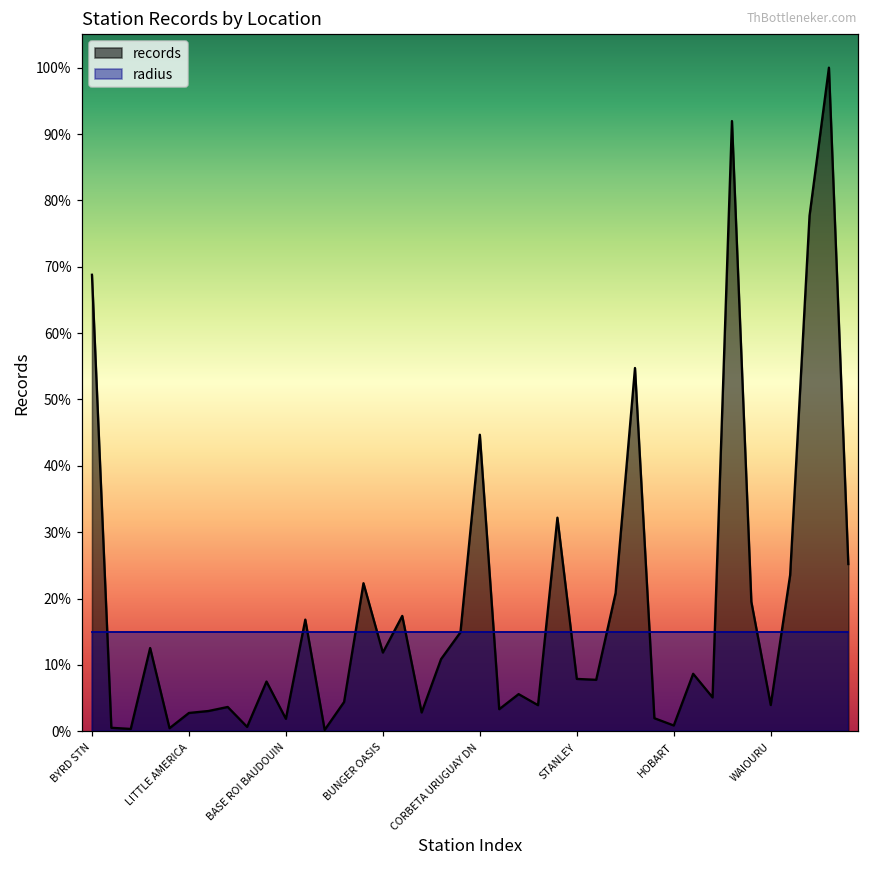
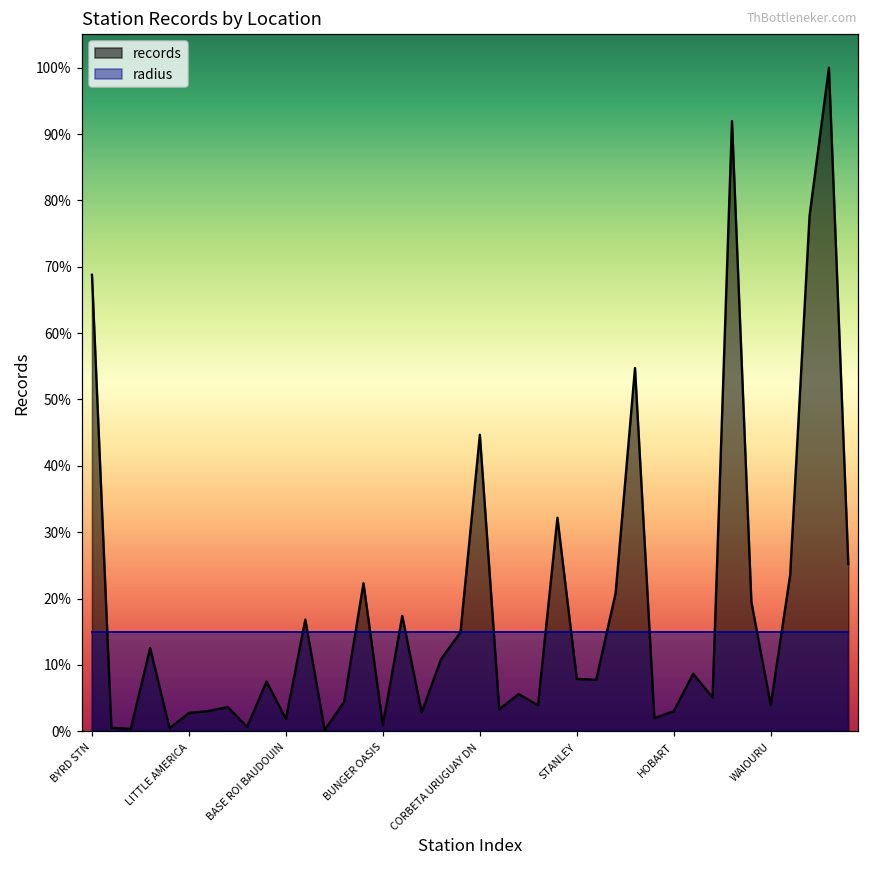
  {
    "records": {
      "BYRD STN": "69%",
      "BASE ROI BAUDOUIN": "2%",
-     "BUNGER OASIS": "12%",
+     "BUNGER OASIS": "1%",
      "CORBETA URUGUAY DN": "45%",
      "STANLEY": "8%",
-     "HOBART": "1%",
+     "HOBART": "3%",
      "WAIOURU": "4%"
    },
    "radius": {
      "BYRD STN": "15%",
      "BASE ROI BAUDOUIN": "15%",
      "BUNGER OASIS": "15%",
      "CORBETA URUGUAY DN": "15%",
      "STANLEY": "15%",
      "HOBART": "15%",
      "WAIOURU": "15%"
    }
  }
